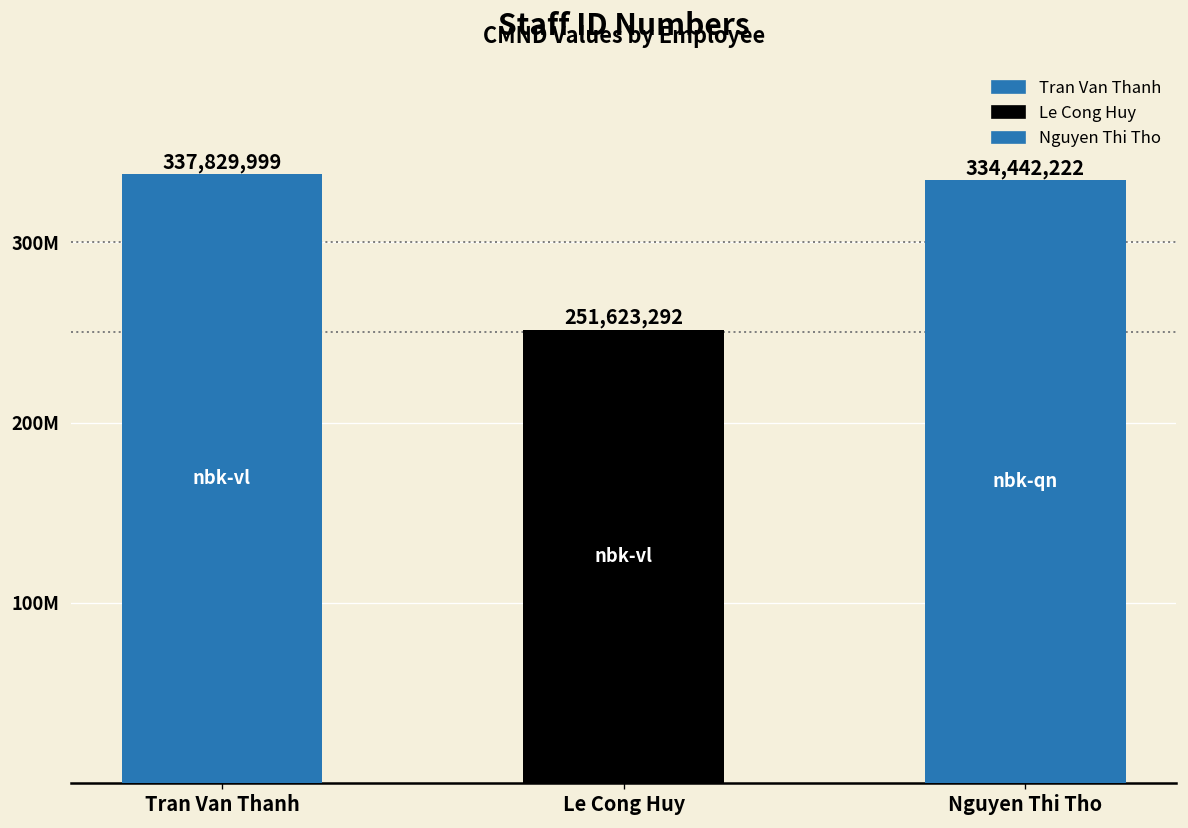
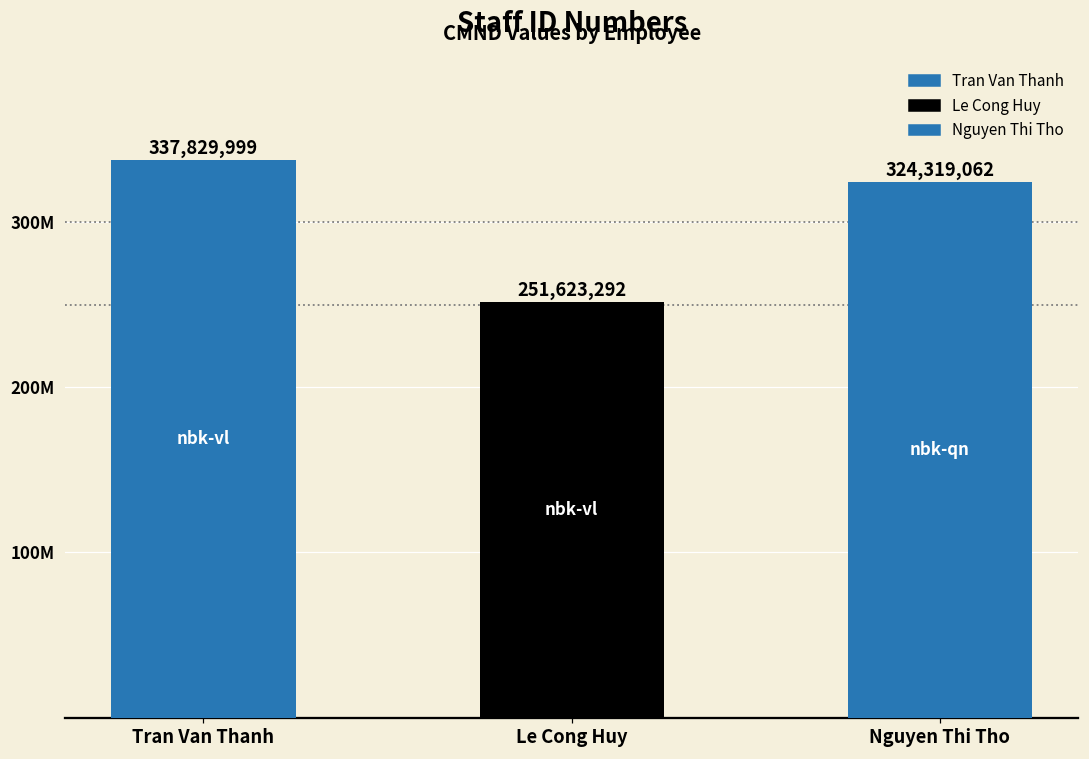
  {
    "Tran Van Thanh": "337,829,999",
    "Le Cong Huy": "251,623,292",
-   "Nguyen Thi Tho": "334,442,222"
+   "Nguyen Thi Tho": "324,319,062"
  }
